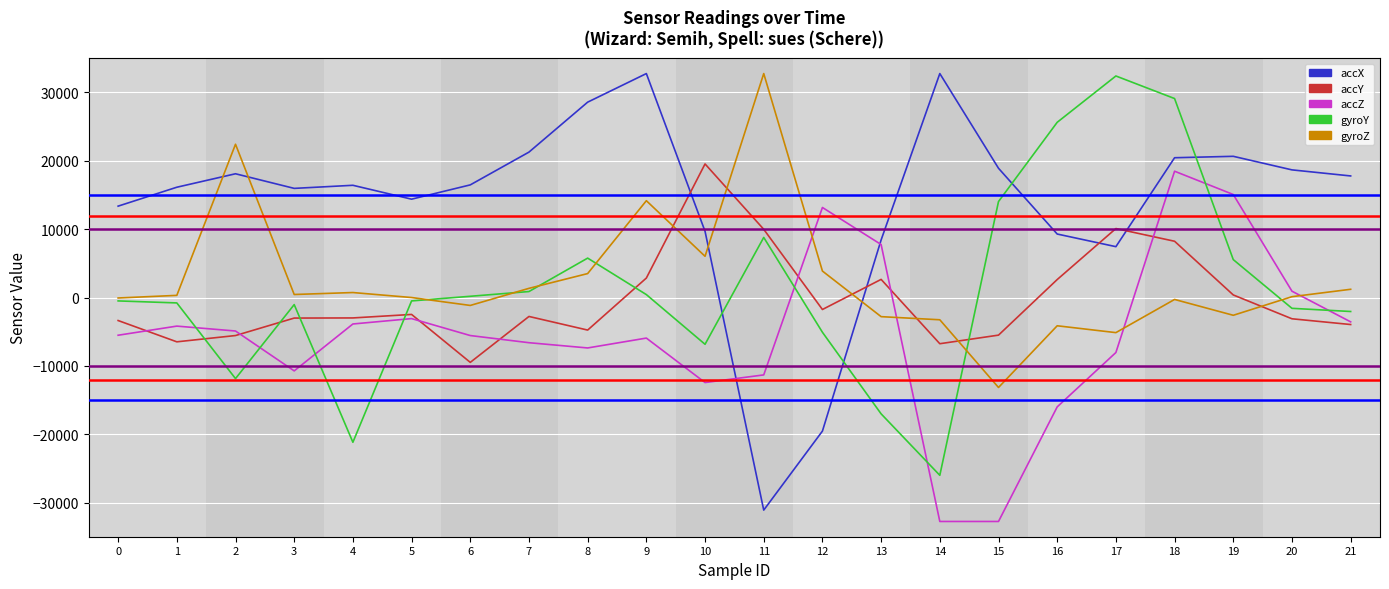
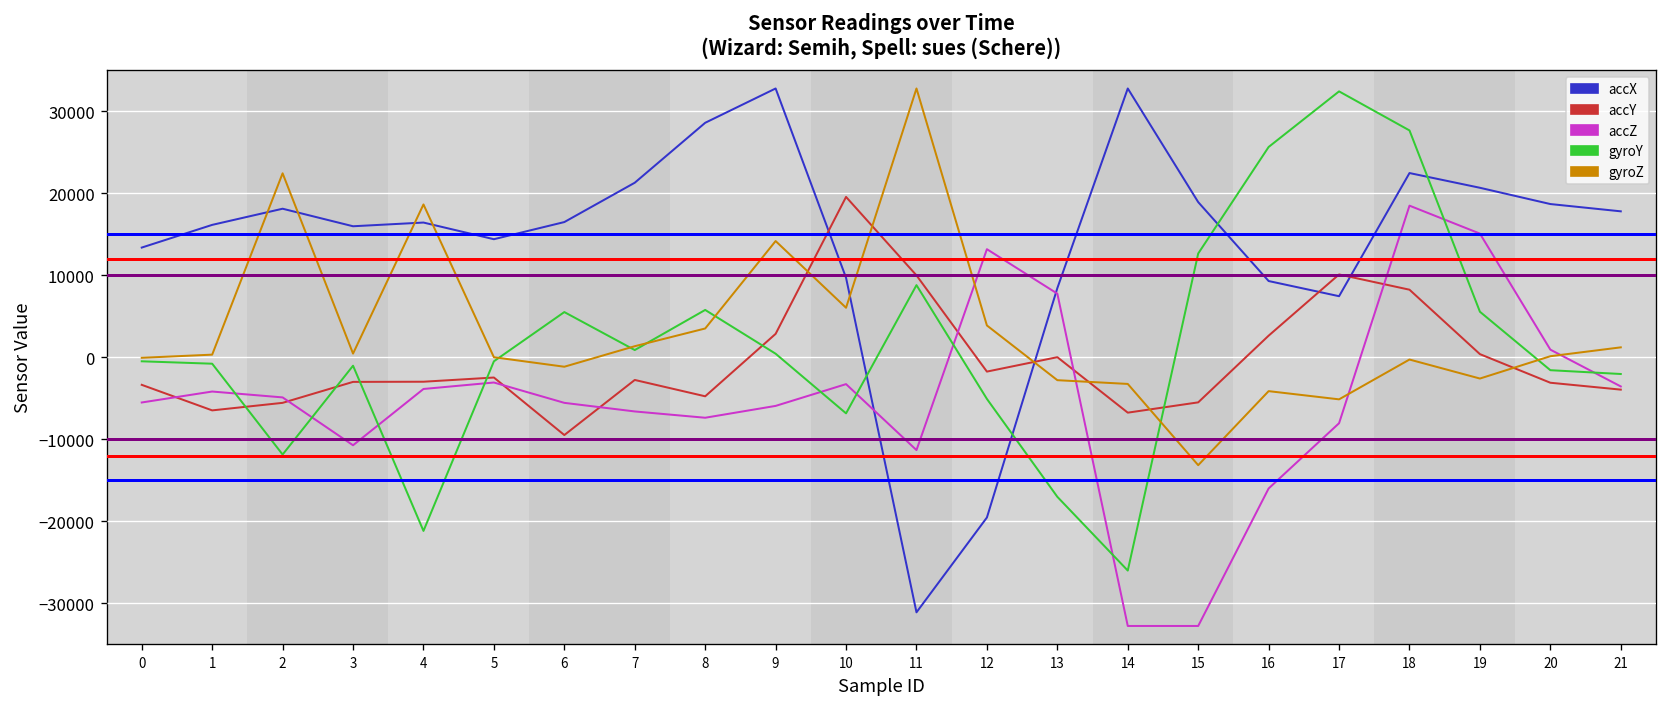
  {
    "accX": {
      "0": 13000,
      "1": 16000,
      "2": 18000,
      "3": 16000,
      "4": 16000,
      "5": 14000,
      "6": 16000,
      "7": 21000,
      "8": 29000,
      "9": 33000,
      "10": 10000,
      "11": -31000,
      "12": -20000,
      "13": 8000,
      "14": 33000,
      "15": 19000,
      "16": 9000,
      "17": 7000,
-     "18": 20000,
+     "18": 22000,
      "19": 21000,
      "20": 19000,
      "21": 18000
    },
    "accY": {
      "0": -3000,
      "1": -6000,
      "2": -6000,
      "3": -3000,
      "4": -3000,
      "5": -2000,
      "6": -9000,
      "7": -3000,
      "8": -5000,
      "9": 3000,
      "10": 20000,
      "11": 10000,
      "12": -2000,
-     "13": 3000,
+     "13": 0,
      "14": -7000,
      "15": -6000,
      "16": 3000,
      "17": 10000,
      "18": 8000,
      "19": 0,
      "20": -3000,
      "21": -4000
    },
    "accZ": {
      "0": -6000,
      "1": -4000,
      "2": -5000,
      "3": -11000,
      "4": -4000,
      "5": -3000,
      "6": -6000,
      "7": -7000,
      "8": -7000,
      "9": -6000,
-     "10": -12000,
+     "10": -3000,
      "11": -11000,
      "12": 13000,
      "13": 8000,
      "14": -33000,
      "15": -33000,
      "16": -16000,
      "17": -8000,
      "18": 18000,
      "19": 15000,
      "20": 1000,
      "21": -4000
    },
    "gyroY": {
      "0": 0,
      "1": -1000,
      "2": -12000,
      "3": -1000,
      "4": -21000,
      "5": 0,
-     "6": 0,
+     "6": 6000,
      "7": 1000,
      "8": 6000,
      "9": 0,
      "10": -7000,
      "11": 9000,
      "12": -5000,
      "13": -17000,
      "14": -26000,
-     "15": 14000,
+     "15": 13000,
      "16": 26000,
      "17": 32000,
-     "18": 29000,
+     "18": 28000,
      "19": 6000,
      "20": -2000,
      "21": -2000
    },
    "gyroZ": {
      "0": 0,
      "1": 0,
      "2": 22000,
      "3": 0,
-     "4": 1000,
+     "4": 19000,
      "5": 0,
      "6": -1000,
      "7": 1000,
      "8": 4000,
      "9": 14000,
      "10": 6000,
      "11": 33000,
      "12": 4000,
      "13": -3000,
      "14": -3000,
      "15": -13000,
      "16": -4000,
      "17": -5000,
      "18": 0,
      "19": -3000,
      "20": 0,
      "21": 1000
    }
  }
